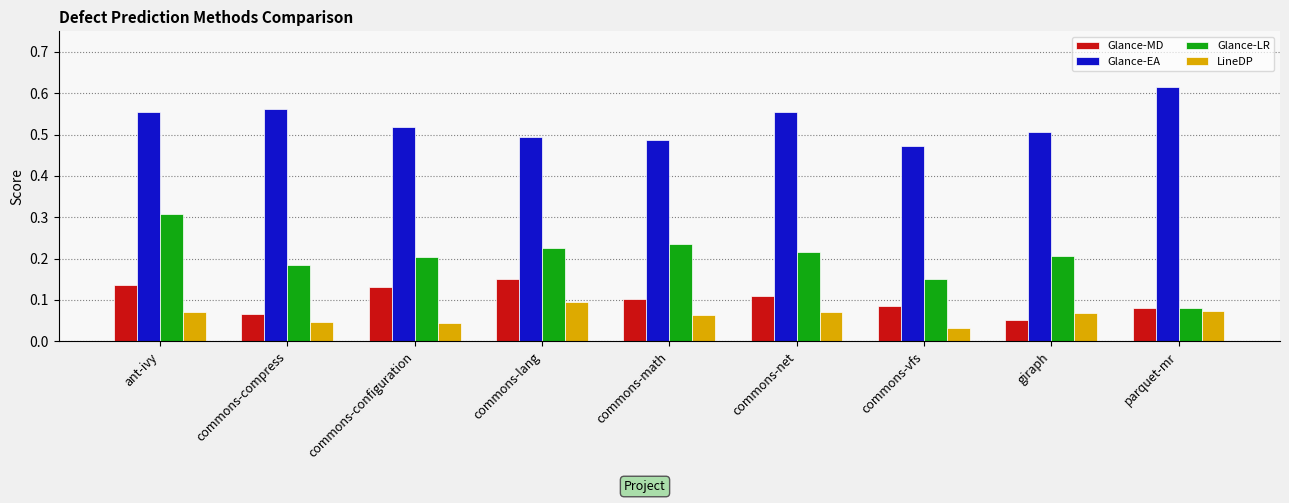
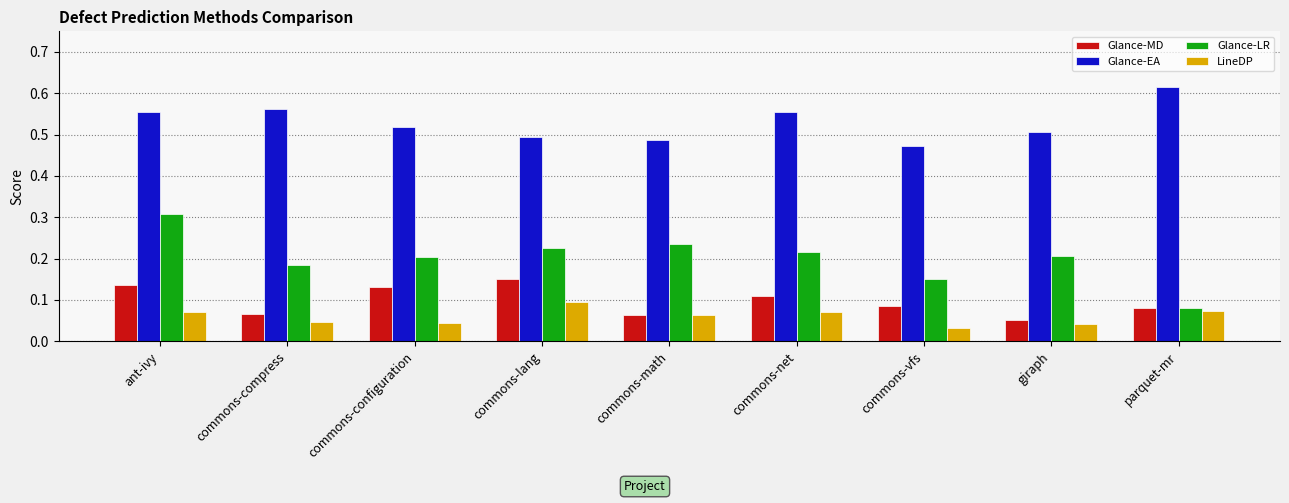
  {
    "Glance-MD": {
      "ant-ivy": 0.14,
      "commons-compress": 0.07,
      "commons-configuration": 0.13,
      "commons-lang": 0.15,
-     "commons-math": 0.10,
+     "commons-math": 0.06,
      "commons-net": 0.11,
      "commons-vfs": 0.09,
      "giraph": 0.05,
      "parquet-mr": 0.08
    },
    "Glance-EA": {
      "ant-ivy": 0.55,
      "commons-compress": 0.56,
      "commons-configuration": 0.52,
      "commons-lang": 0.49,
      "commons-math": 0.49,
      "commons-net": 0.56,
      "commons-vfs": 0.47,
      "giraph": 0.51,
      "parquet-mr": 0.61
    },
    "Glance-LR": {
      "ant-ivy": 0.31,
      "commons-compress": 0.18,
      "commons-configuration": 0.20,
      "commons-lang": 0.23,
      "commons-math": 0.24,
      "commons-net": 0.22,
      "commons-vfs": 0.15,
      "giraph": 0.21,
      "parquet-mr": 0.08
    },
    "LineDP": {
      "ant-ivy": 0.07,
      "commons-compress": 0.05,
      "commons-configuration": 0.04,
      "commons-lang": 0.09,
      "commons-math": 0.06,
      "commons-net": 0.07,
      "commons-vfs": 0.03,
-     "giraph": 0.07,
+     "giraph": 0.04,
      "parquet-mr": 0.07
    }
  }
